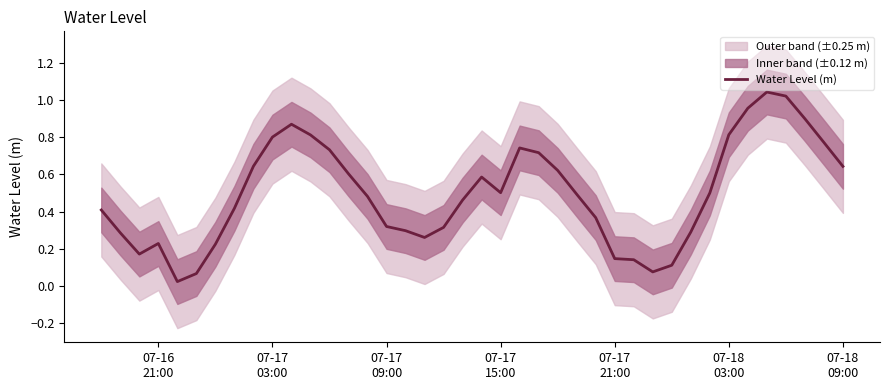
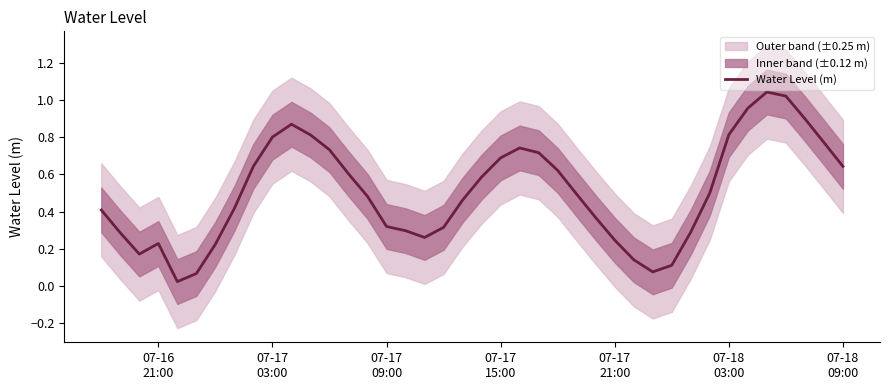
  {
    "Water Level (m)": {
      "07-16 21:00": 0.23,
      "07-17 03:00": 0.80,
      "07-17 09:00": 0.32,
-     "07-17 15:00": 0.50,
-     "07-17 21:00": 0.15,
+     "07-17 15:00": 0.69,
+     "07-17 21:00": 0.25,
      "07-18 03:00": 0.81,
      "07-18 09:00": 0.64
    }
  }
